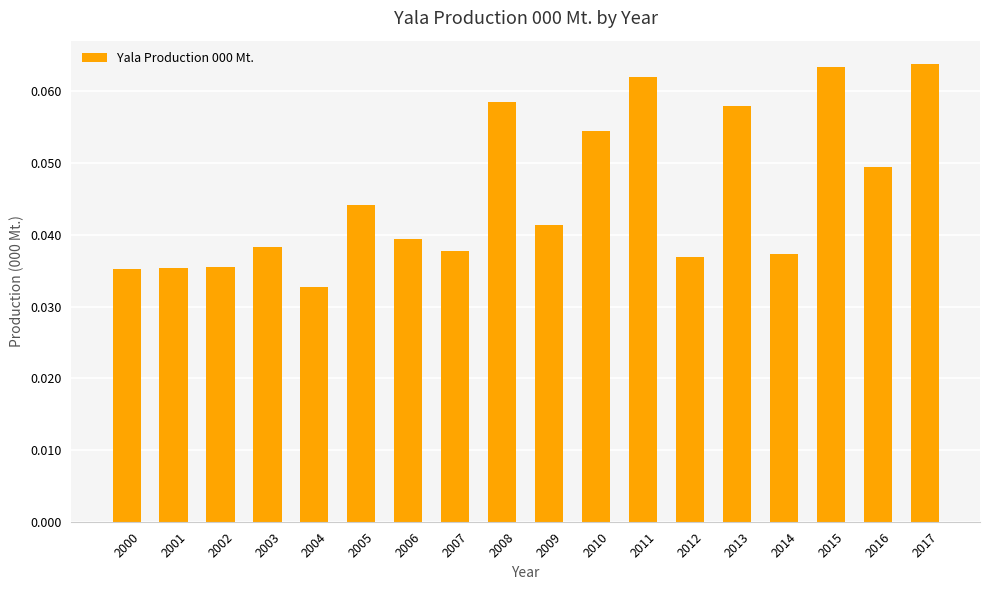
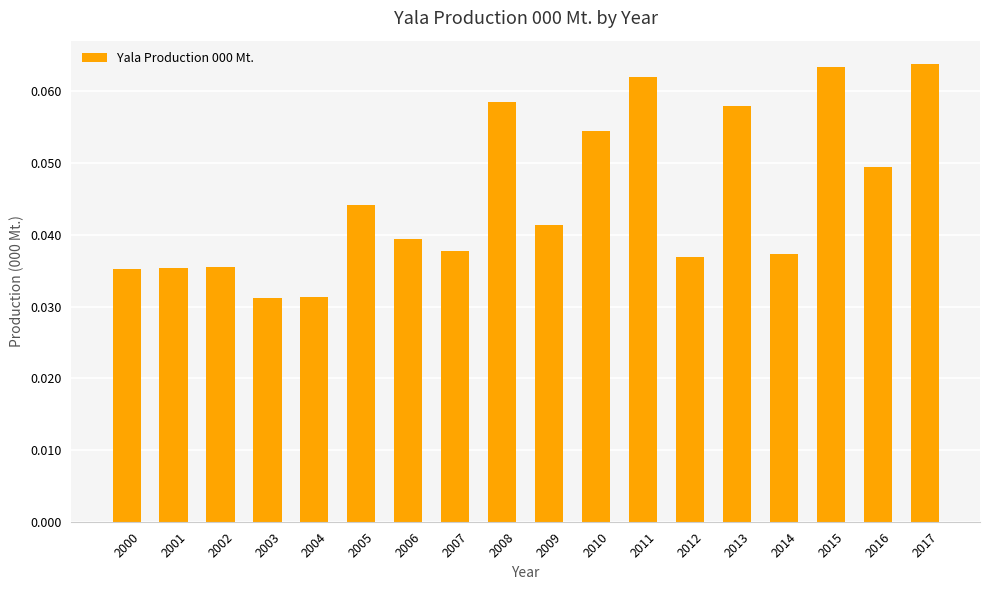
  {
    "2000": 0.035,
    "2001": 0.035,
    "2002": 0.035,
-   "2003": 0.038,
-   "2004": 0.033,
+   "2003": 0.031,
+   "2004": 0.031,
    "2005": 0.044,
    "2006": 0.039,
    "2007": 0.038,
    "2008": 0.059,
    "2009": 0.041,
    "2010": 0.055,
    "2011": 0.062,
    "2012": 0.037,
    "2013": 0.058,
    "2014": 0.037,
    "2015": 0.063,
    "2016": 0.050,
    "2017": 0.064
  }
